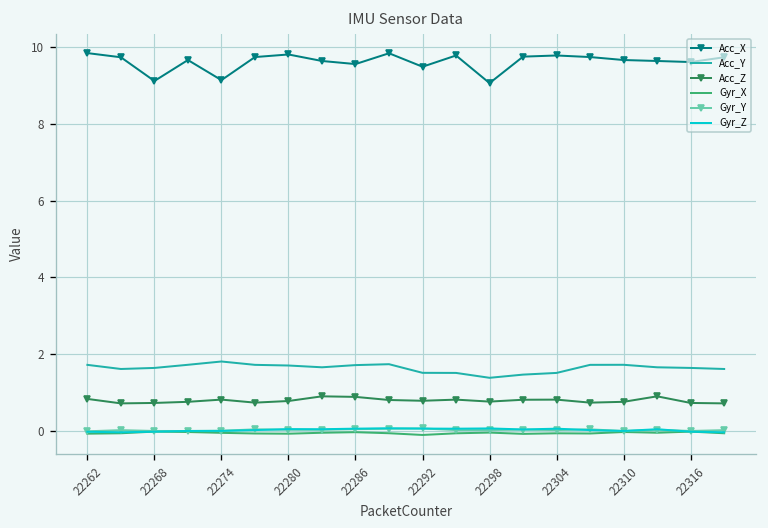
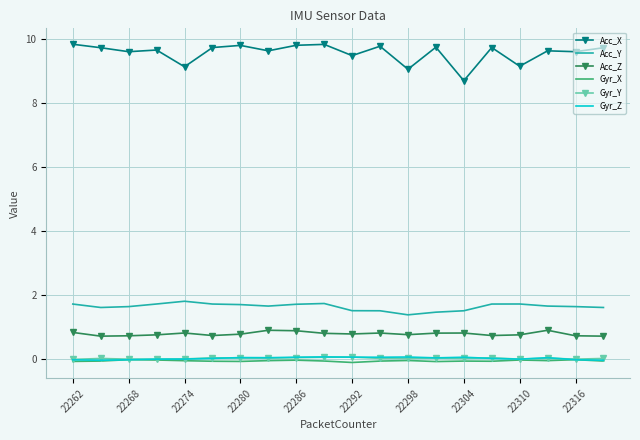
  {
    "Acc_X": {
      "22262": 9.8,
-     "22268": 9.1,
+     "22268": 9.6,
      "22274": 9.1,
      "22280": 9.8,
-     "22286": 9.6,
+     "22286": 9.8,
      "22292": 9.5,
      "22298": 9.1,
-     "22304": 9.8,
-     "22310": 9.7
+     "22304": 8.7,
+     "22310": 9.2
    }
  }
